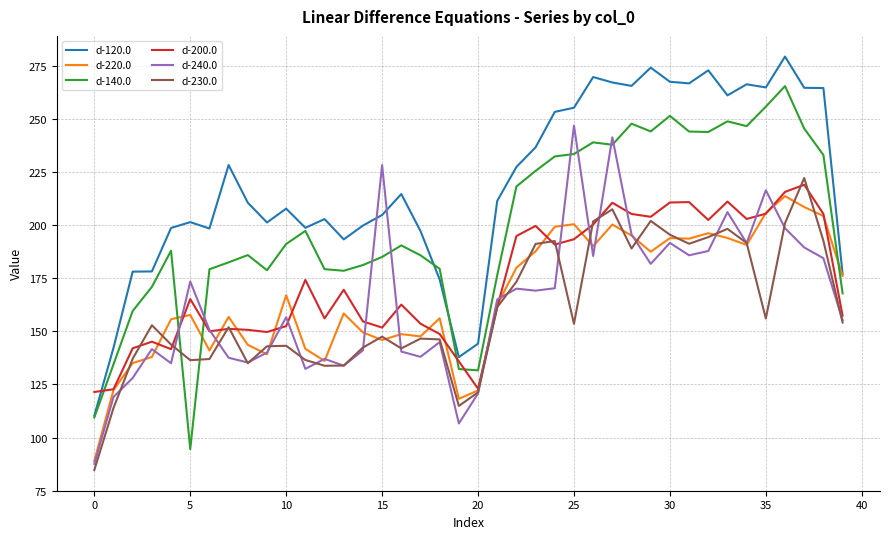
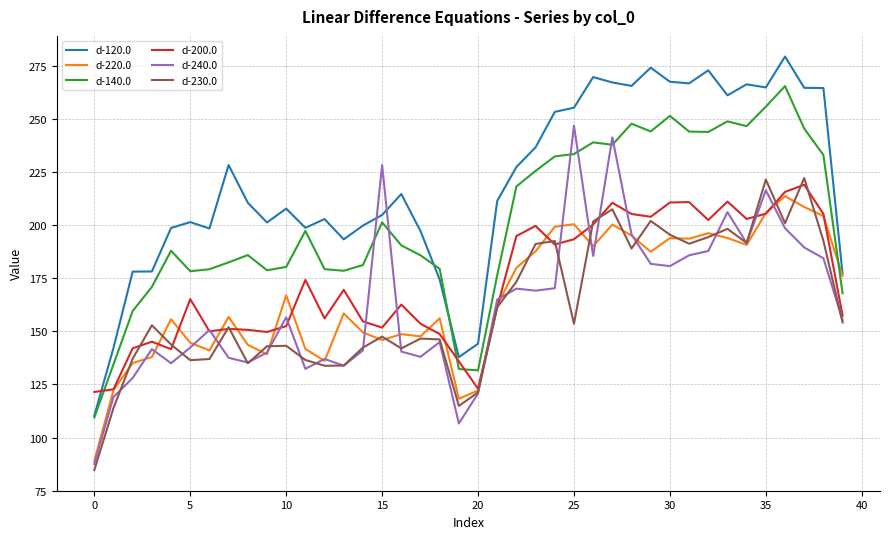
  {
    "d-120.0": {
      "5": 201,
      "10": 208,
      "15": 205,
      "20": 144,
      "25": 255,
      "30": 268,
      "35": 265
    },
    "d-220.0": {
      "0": 89,
-     "5": 158,
+     "5": 145,
      "10": 167,
      "15": 146,
      "25": 200,
      "30": 194
    },
    "d-140.0": {
-     "5": 95,
-     "10": 191,
-     "15": 185,
+     "5": 178,
+     "10": 180,
+     "15": 201,
      "20": 132,
      "25": 234,
      "30": 252,
      "35": 256
    },
    "d-200.0": {
      "0": 121,
      "5": 165,
      "10": 152,
      "15": 152,
      "25": 193,
      "30": 211
    },
    "d-240.0": {
      "0": 88,
-     "5": 174,
+     "5": 142,
      "10": 157,
      "15": 228,
      "25": 247,
-     "30": 192,
+     "30": 181,
      "35": 216
    },
    "d-230.0": {
      "0": 85,
      "5": 136,
      "10": 143,
      "15": 148,
      "25": 154,
      "30": 196,
-     "35": 156
+     "35": 222
    }
  }
